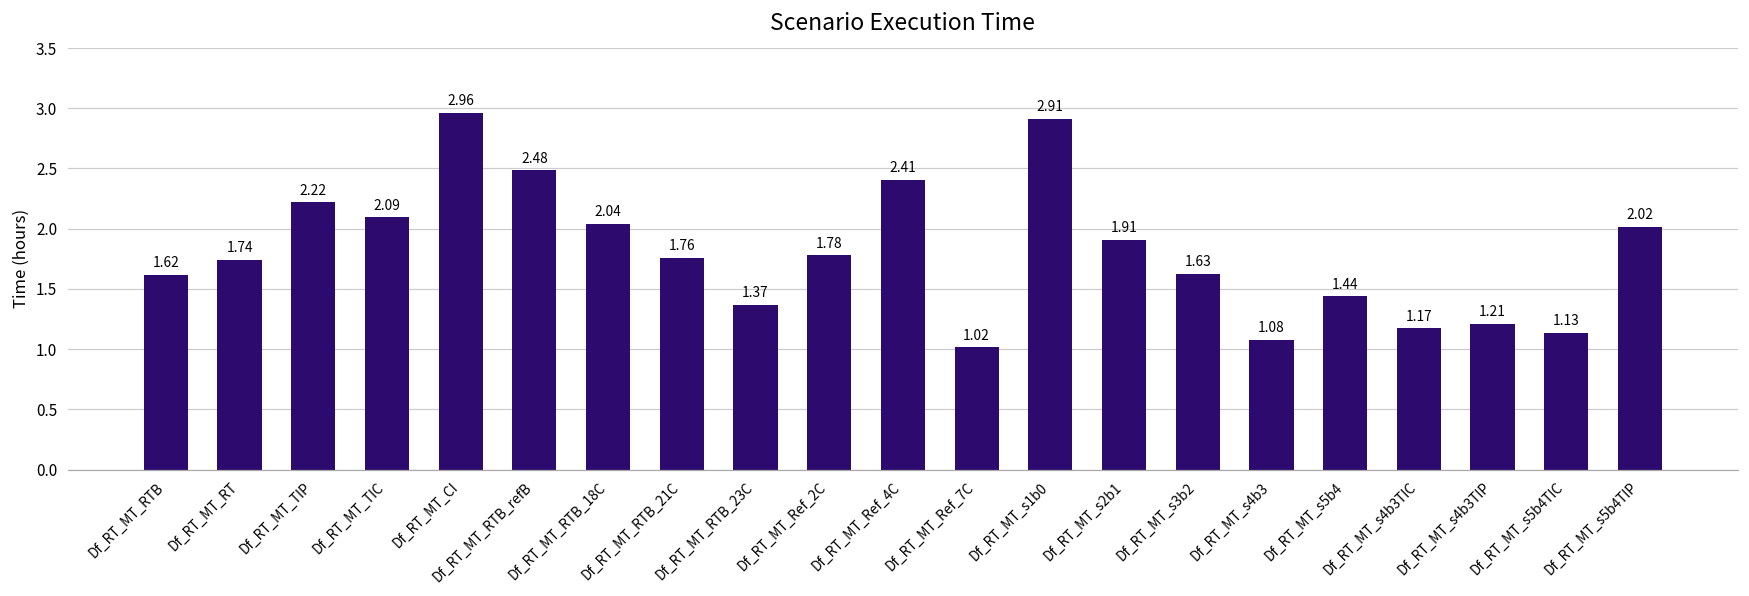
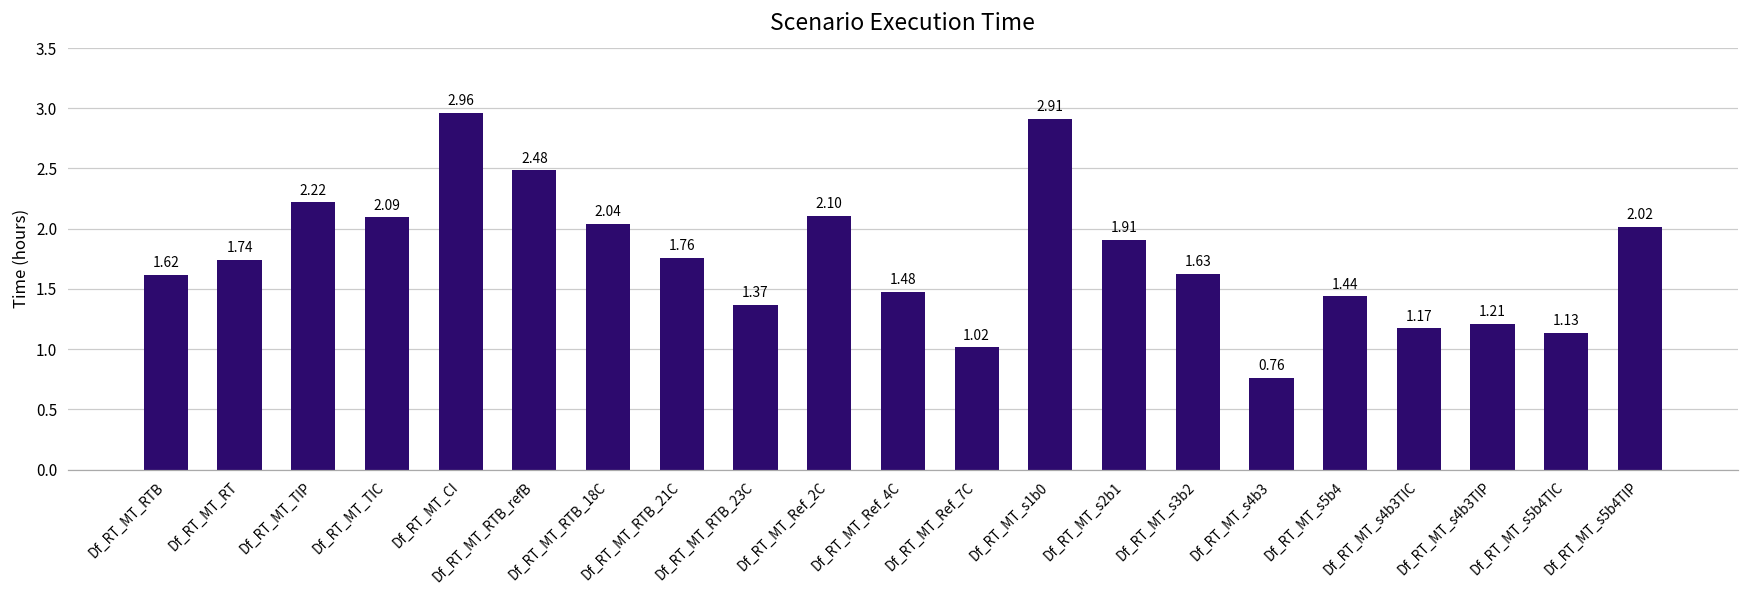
  {
    "Df_RT_MT_RTB": 1.62,
    "Df_RT_MT_RT": 1.74,
    "Df_RT_MT_TIP": 2.22,
    "Df_RT_MT_TIC": 2.09,
    "Df_RT_MT_CI": 2.96,
    "Df_RT_MT_RTB_refB": 2.48,
    "Df_RT_MT_RTB_18C": 2.04,
    "Df_RT_MT_RTB_21C": 1.76,
    "Df_RT_MT_RTB_23C": 1.37,
-   "Df_RT_MT_Ref_2C": 1.78,
-   "Df_RT_MT_Ref_4C": 2.41,
+   "Df_RT_MT_Ref_2C": 2.10,
+   "Df_RT_MT_Ref_4C": 1.48,
    "Df_RT_MT_Ref_7C": 1.02,
    "Df_RT_MT_s1b0": 2.91,
    "Df_RT_MT_s2b1": 1.91,
    "Df_RT_MT_s3b2": 1.63,
-   "Df_RT_MT_s4b3": 1.08,
+   "Df_RT_MT_s4b3": 0.76,
    "Df_RT_MT_s5b4": 1.44,
    "Df_RT_MT_s4b3TIC": 1.17,
    "Df_RT_MT_s4b3TIP": 1.21,
    "Df_RT_MT_s5b4TIC": 1.13,
    "Df_RT_MT_s5b4TIP": 2.02
  }
